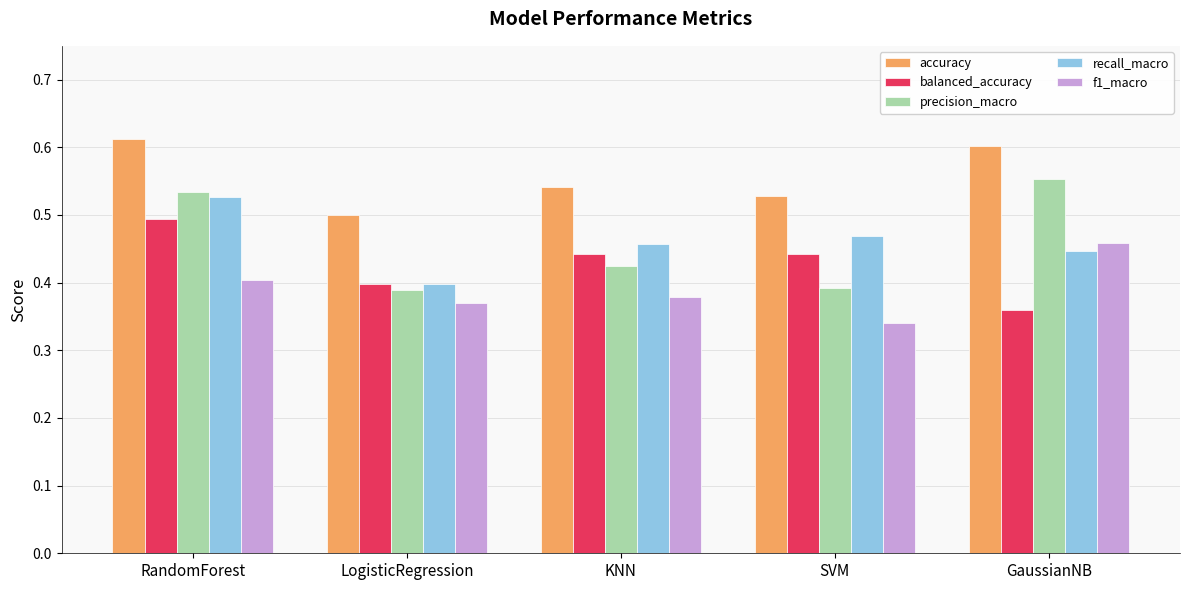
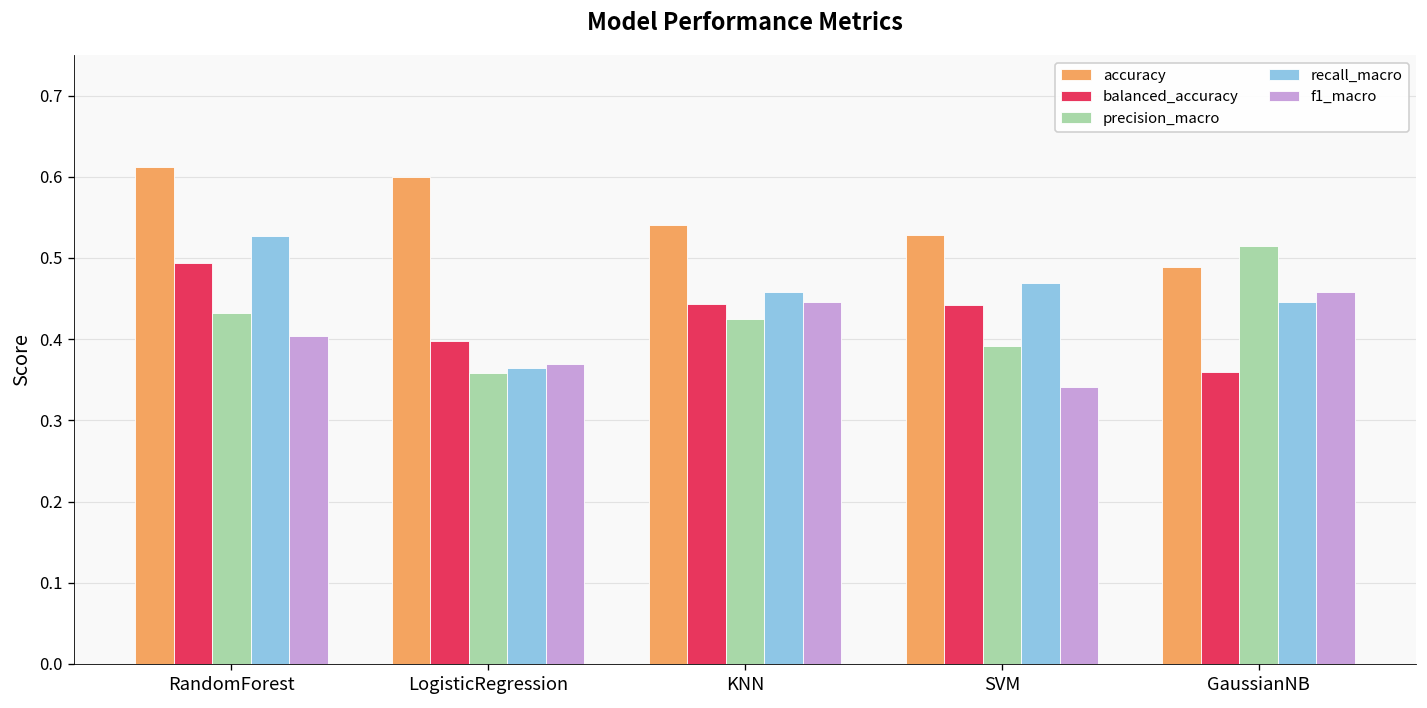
  {
    "accuracy": {
      "RandomForest": 0.61,
-     "LogisticRegression": 0.5,
+     "LogisticRegression": 0.6,
      "KNN": 0.54,
      "SVM": 0.53,
-     "GaussianNB": 0.60
+     "GaussianNB": 0.49
    },
    "balanced_accuracy": {
      "RandomForest": 0.49,
      "LogisticRegression": 0.40,
      "KNN": 0.44,
      "SVM": 0.44,
      "GaussianNB": 0.36
    },
    "precision_macro": {
-     "RandomForest": 0.53,
-     "LogisticRegression": 0.39,
+     "RandomForest": 0.43,
+     "LogisticRegression": 0.36,
      "KNN": 0.42,
      "SVM": 0.39,
-     "GaussianNB": 0.55
+     "GaussianNB": 0.51
    },
    "recall_macro": {
      "RandomForest": 0.53,
-     "LogisticRegression": 0.40,
+     "LogisticRegression": 0.36,
      "KNN": 0.46,
      "SVM": 0.47,
      "GaussianNB": 0.45
    },
    "f1_macro": {
      "RandomForest": 0.40,
      "LogisticRegression": 0.37,
-     "KNN": 0.38,
+     "KNN": 0.45,
      "SVM": 0.34,
      "GaussianNB": 0.46
    }
  }
